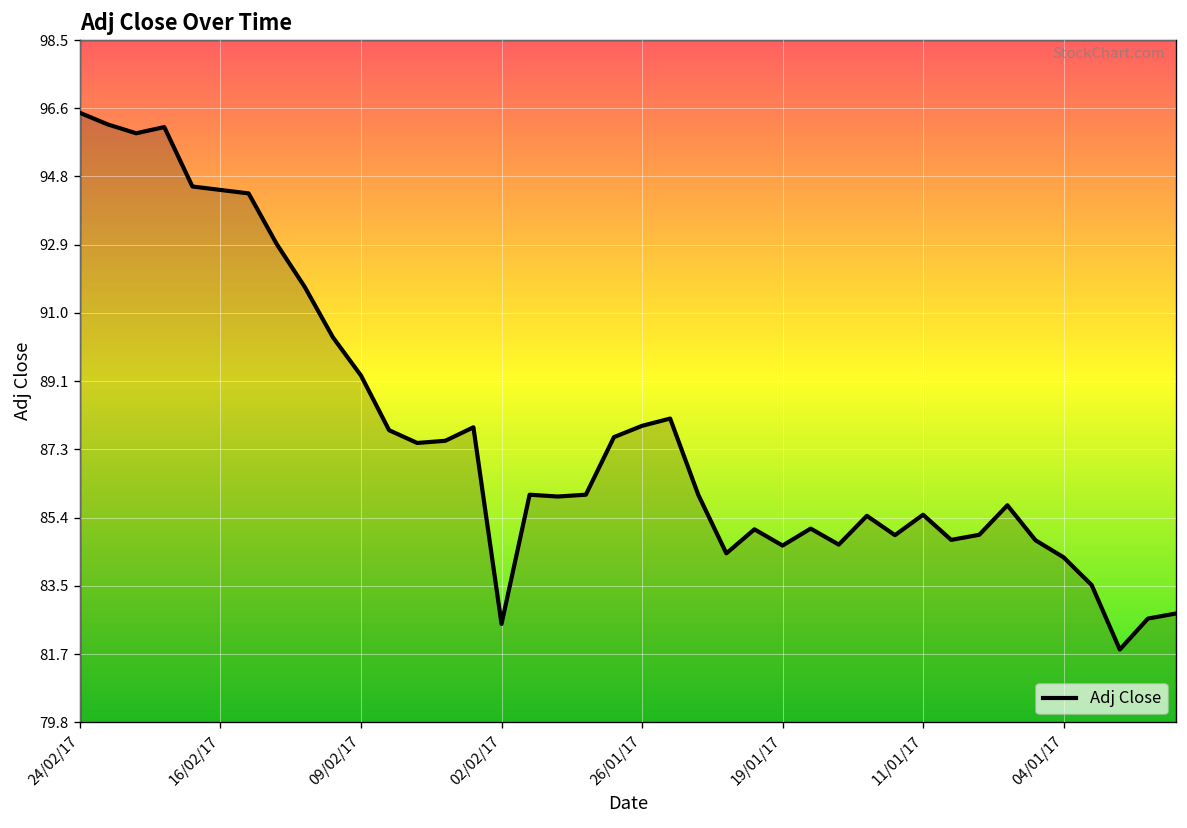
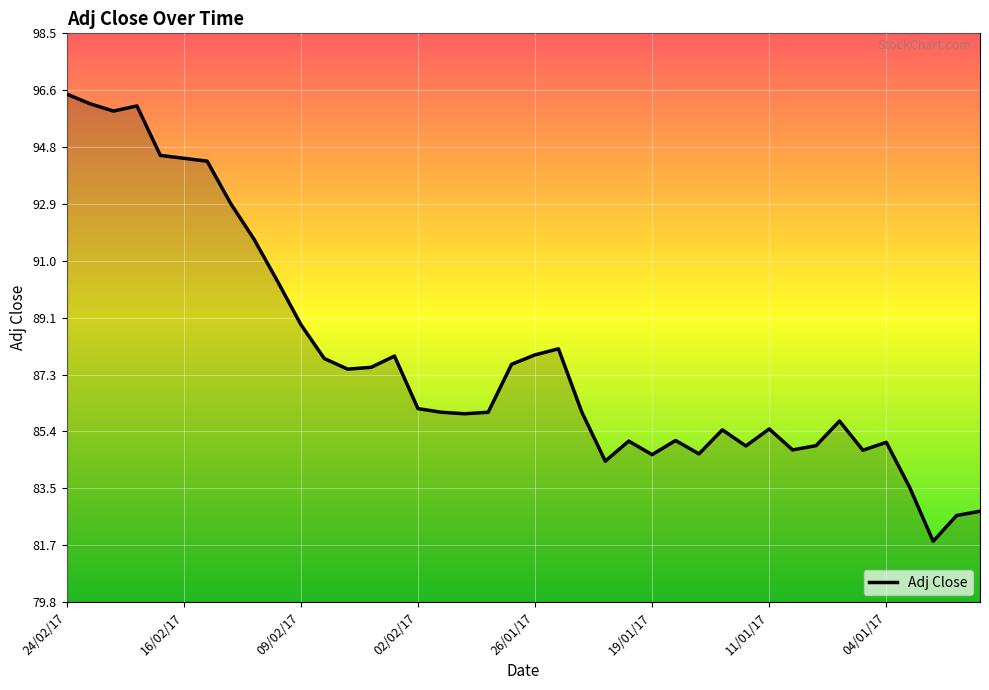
  {
    "24/02/17": 96.5,
    "16/02/17": 94.4,
-   "09/02/17": 89.3,
-   "02/02/17": 82.5,
+   "09/02/17": 88.9,
+   "02/02/17": 86.2,
    "26/01/17": 87.9,
    "19/01/17": 84.6,
    "11/01/17": 85.5,
-   "04/01/17": 84.3
+   "04/01/17": 85.0
  }
